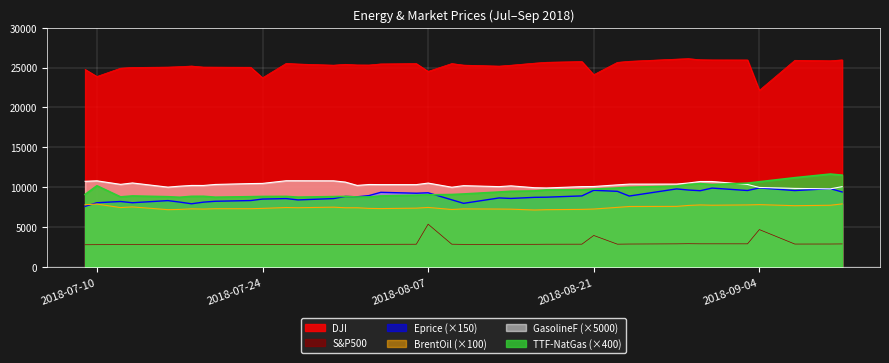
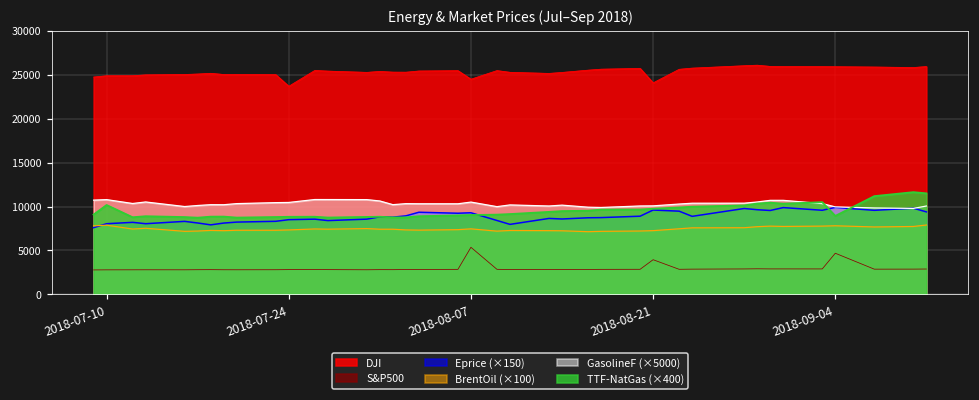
  {
    "DJI": {
-     "2018-07-10": 24000,
+     "2018-07-10": 25000,
      "2018-07-24": 24000,
      "2018-08-07": 25000,
      "2018-08-21": 24000,
-     "2018-09-04": 22000
+     "2018-09-04": 26000
    },
    "S&P500": {
      "2018-07-10": 3000,
      "2018-07-24": 3000,
      "2018-08-07": 5000,
      "2018-08-21": 4000,
      "2018-09-04": 5000
    },
    "Eprice (×150)": {
      "2018-07-24": 9000
    },
    "BrentOil (×100)": {
      "2018-07-24": 7000,
      "2018-08-07": 7000,
      "2018-08-21": 7000,
      "2018-09-04": 8000
    },
    "GasolineF (×5000)": {
      "2018-07-10": 11000,
      "2018-07-24": 10000,
      "2018-08-07": 11000,
      "2018-08-21": 10000
    },
    "TTF-NatGas (×400)": {
      "2018-07-10": 10000,
      "2018-07-24": 9000,
-     "2018-09-04": 11000
+     "2018-09-04": 9000
    }
  }
